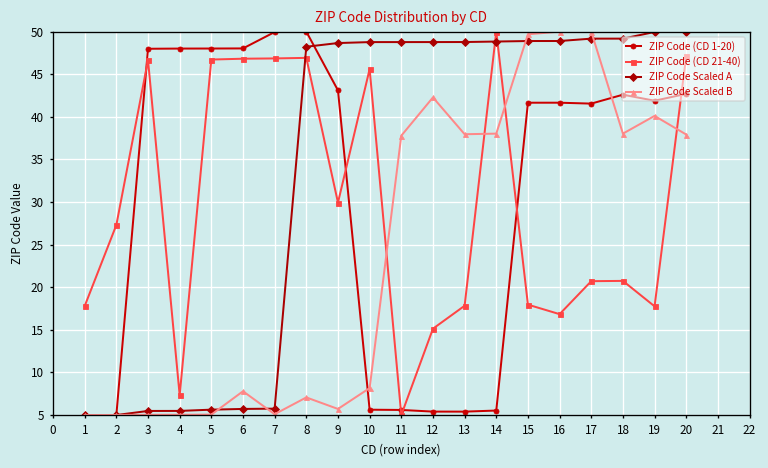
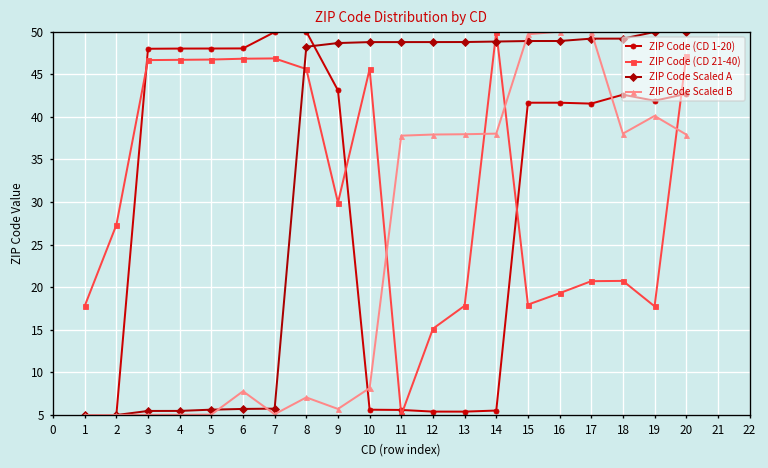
  {
    "ZIP Code (CD 21-40)": {
      "1": 18,
      "2": 27,
      "3": 47,
-     "4": 7,
+     "4": 47,
      "5": 47,
      "6": 47,
      "7": 47,
-     "8": 47,
+     "8": 46,
      "9": 30,
      "10": 46,
      "11": 5,
      "12": 15,
      "13": 18,
      "14": 50,
      "15": 18,
-     "16": 17,
+     "16": 19,
      "17": 21,
      "18": 21,
      "19": 18
    },
    "ZIP Code Scaled B": {
      "3": 5,
      "4": 5,
      "5": 5,
      "6": 8,
      "7": 5,
      "8": 7,
      "9": 6,
      "10": 8,
      "11": 38,
-     "12": 42,
+     "12": 38,
      "13": 38,
      "14": 38,
      "15": 50,
      "16": 50,
      "17": 50,
      "18": 38,
      "19": 40,
      "20": 38
    }
  }
